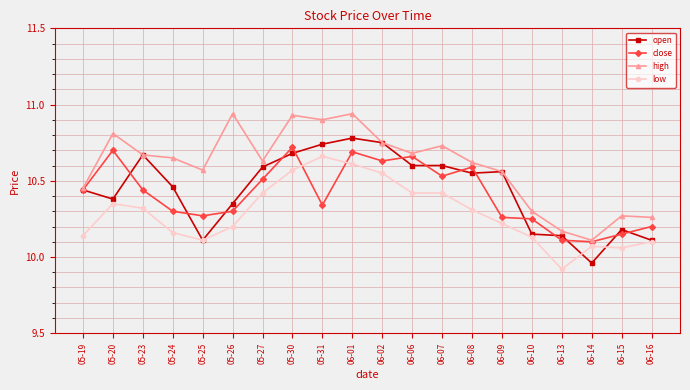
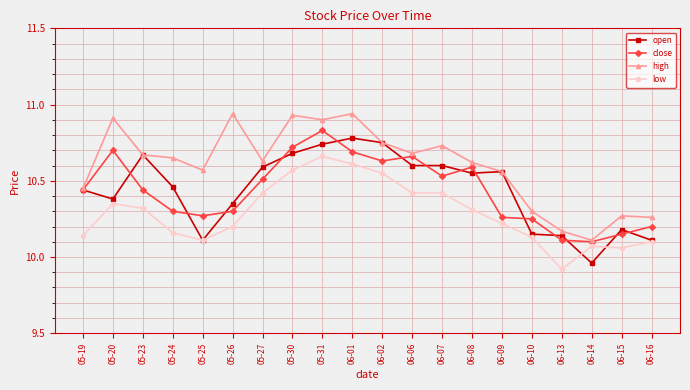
  {
    "open": {
      "05-20": 10.38,
      "05-24": 10.46,
      "05-26": 10.35,
      "05-27": 10.59,
      "05-30": 10.68,
      "05-31": 10.74,
      "06-01": 10.78,
      "06-06": 10.60,
      "06-07": 10.60,
      "06-08": 10.55,
      "06-10": 10.15,
      "06-13": 10.14,
      "06-14": 9.96,
      "06-15": 10.18
    },
    "close": {
      "05-20": 10.70,
      "05-23": 10.44,
      "05-24": 10.30,
      "05-25": 10.27,
      "05-26": 10.30,
      "05-27": 10.51,
      "05-30": 10.72,
-     "05-31": 10.34,
+     "05-31": 10.83,
      "06-01": 10.69,
      "06-02": 10.63,
      "06-06": 10.66,
      "06-07": 10.53,
      "06-08": 10.59,
      "06-09": 10.26,
      "06-10": 10.25,
      "06-13": 10.11,
      "06-15": 10.15,
      "06-16": 10.20
    },
    "high": {
-     "05-20": 10.81,
+     "05-20": 10.91,
      "05-24": 10.65,
      "05-25": 10.57,
      "05-26": 10.94,
      "05-27": 10.63,
      "05-30": 10.93,
      "05-31": 10.90,
      "06-01": 10.94,
      "06-06": 10.68,
      "06-07": 10.73,
      "06-08": 10.62,
      "06-10": 10.30,
      "06-13": 10.17,
      "06-15": 10.27,
      "06-16": 10.26
    },
    "low": {
      "05-19": 10.14,
      "05-20": 10.35,
      "05-23": 10.32,
      "05-24": 10.16,
      "05-26": 10.20,
      "05-27": 10.42,
      "05-30": 10.57,
      "05-31": 10.66,
      "06-01": 10.61,
      "06-02": 10.55,
      "06-06": 10.42,
      "06-07": 10.42,
      "06-08": 10.31,
      "06-09": 10.22,
      "06-10": 10.13,
      "06-13": 9.92,
      "06-14": 10.07,
      "06-15": 10.06
    }
  }
